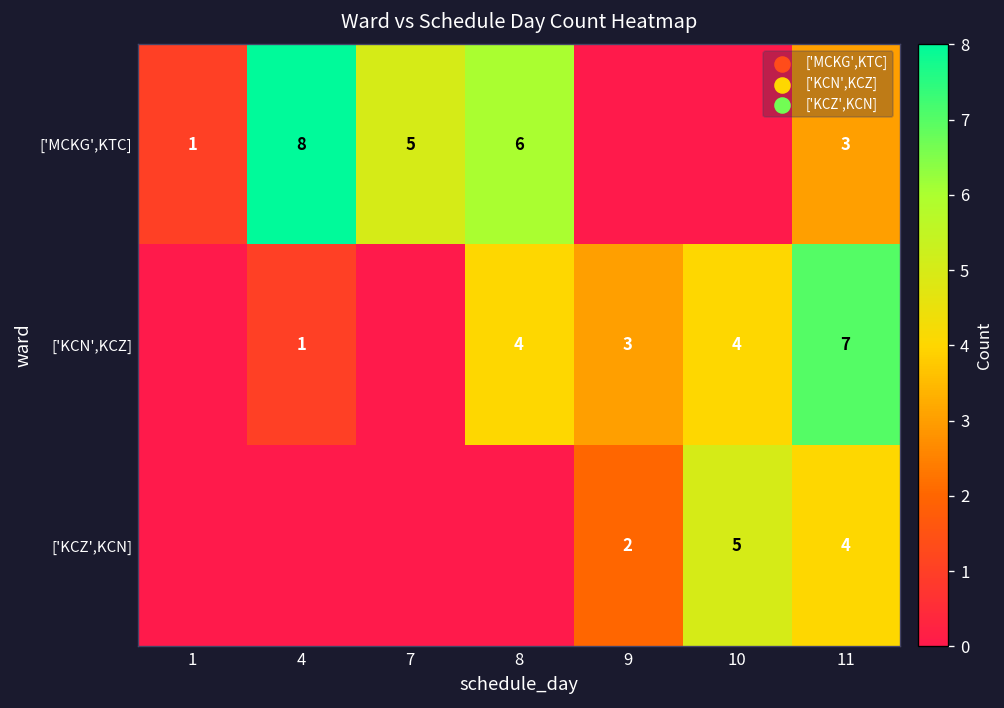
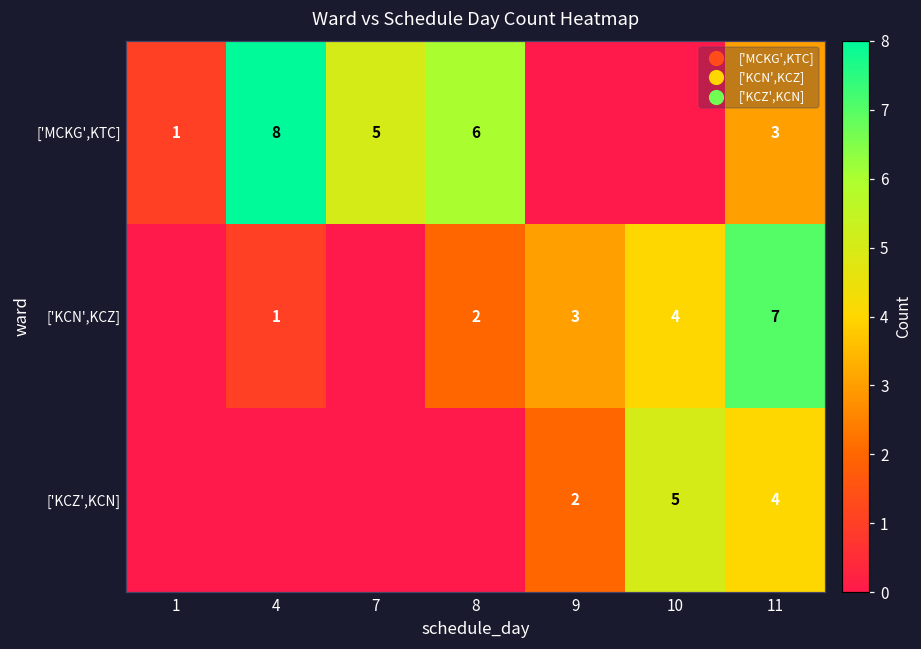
  {
    "['MCKG',KTC]": {
      "1": 1,
      "4": 8,
      "7": 5,
      "8": 6,
      "11": 3
    },
    "['KCN',KCZ]": {
      "4": 1,
-     "8": 4,
+     "8": 2,
      "9": 3,
      "10": 4,
      "11": 7
    },
    "['KCZ',KCN]": {
      "9": 2,
      "10": 5,
      "11": 4
    }
  }
